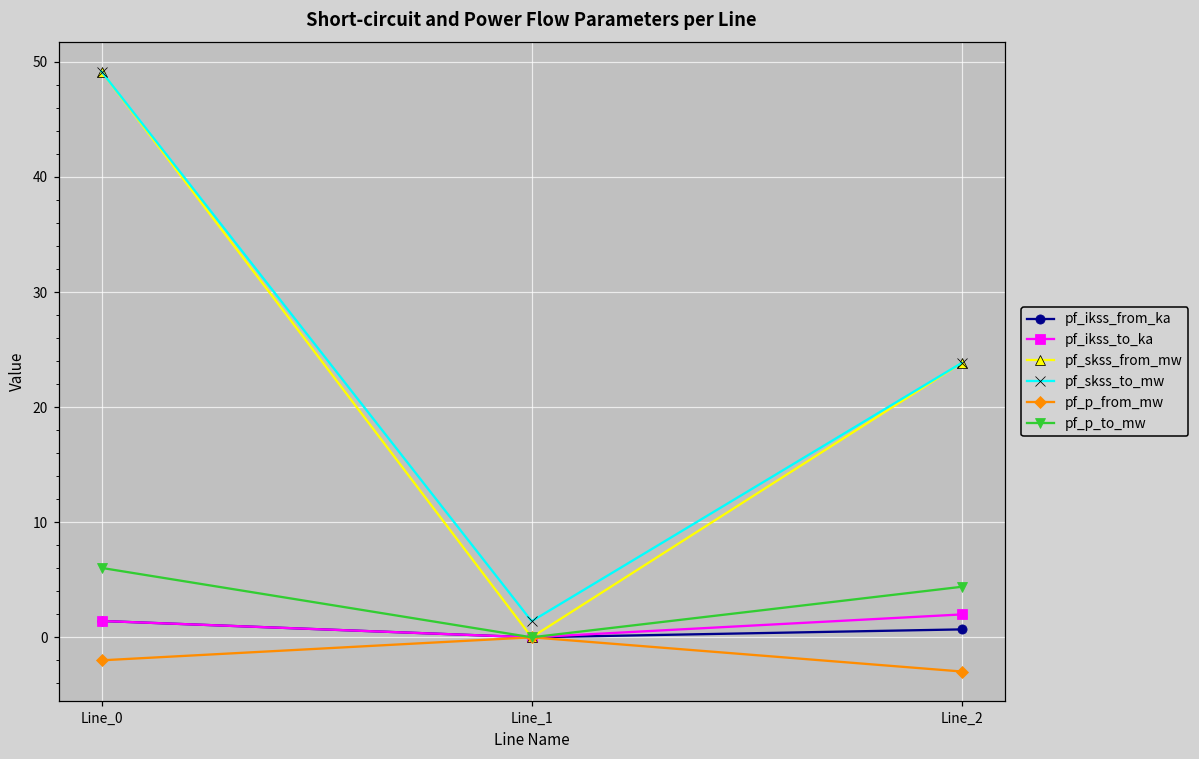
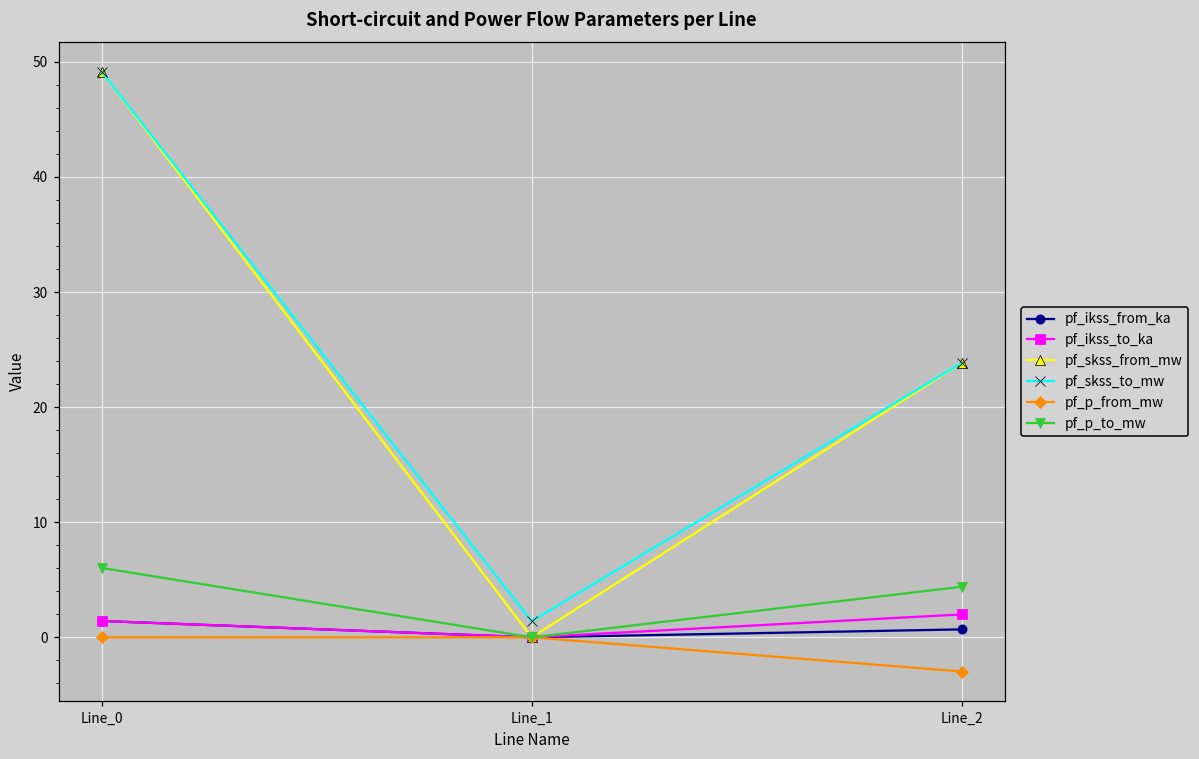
  {
    "pf_ikss_from_ka": {
      "Line_2": 0.7
    },
    "pf_ikss_to_ka": {
      "Line_2": 2
    },
    "pf_skss_to_mw": {
      "Line_1": 1.4
    },
    "pf_p_from_mw": {
-     "Line_0": -2,
+     "Line_0": 0,
      "Line_2": -3
    },
    "pf_p_to_mw": {
      "Line_0": 6,
      "Line_2": 4.4
    }
  }
